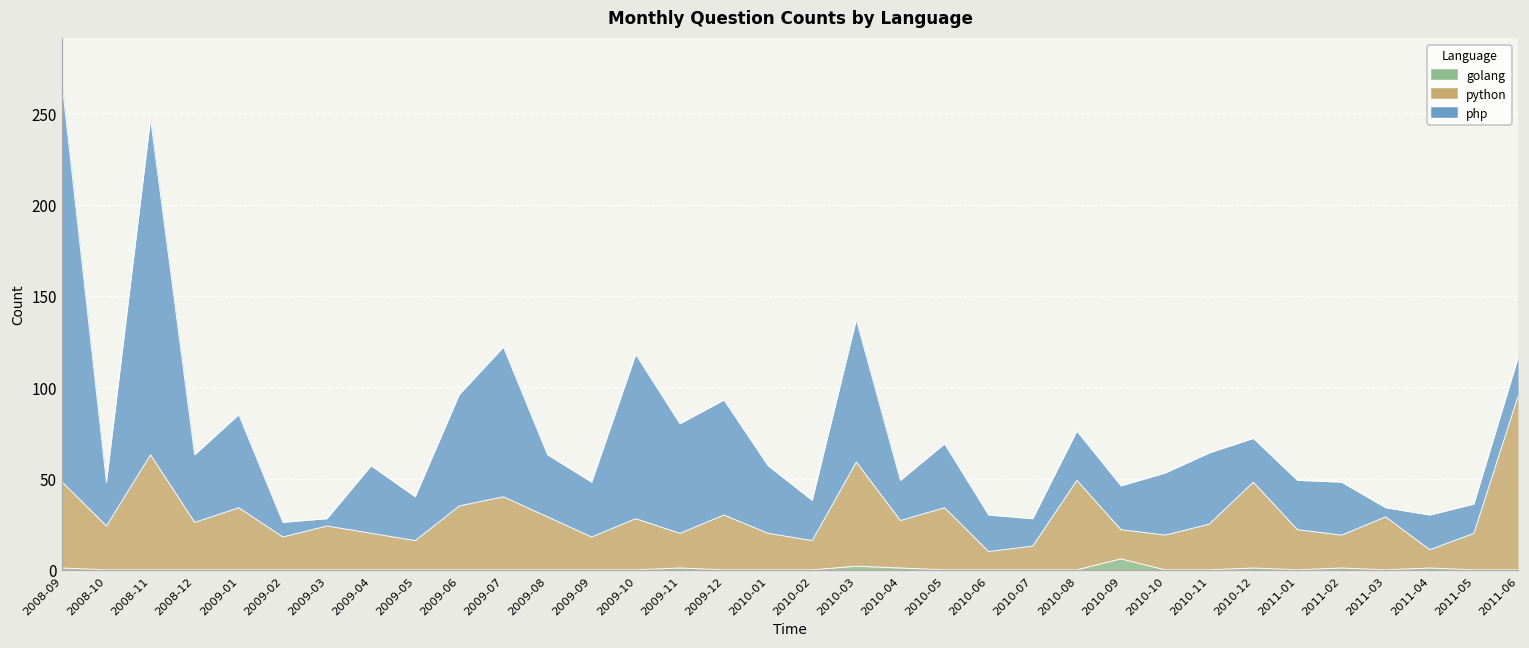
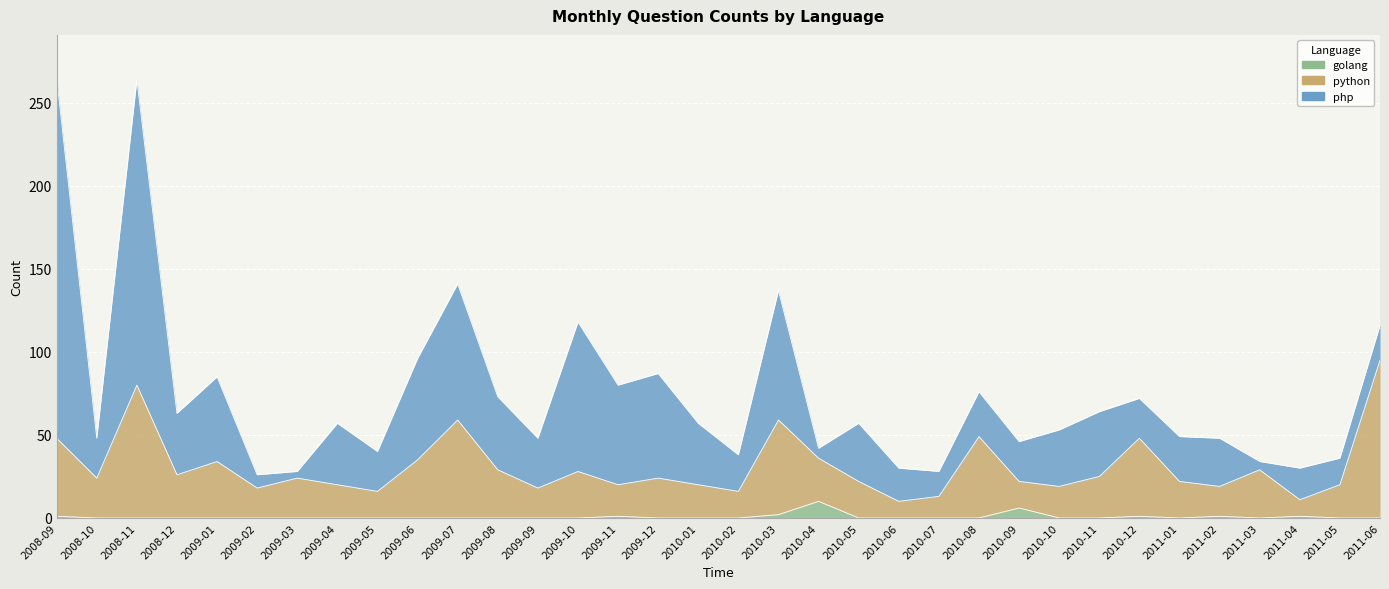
  {
    "golang": {
      "2008-09": 1,
      "2008-10": 0,
      "2008-11": 0,
      "2008-12": 0,
      "2009-01": 0,
      "2009-02": 0,
      "2009-03": 0,
      "2009-04": 0,
      "2009-05": 0,
      "2009-06": 0,
      "2009-07": 0,
      "2009-08": 0,
      "2009-09": 0,
      "2009-10": 0,
      "2009-11": 1,
      "2009-12": 0,
      "2010-01": 0,
      "2010-02": 0,
      "2010-03": 2,
-     "2010-04": 1,
+     "2010-04": 10,
      "2010-05": 0,
      "2010-06": 0,
      "2010-07": 0,
      "2010-08": 0,
      "2010-09": 6,
      "2010-10": 0,
      "2010-11": 0,
      "2010-12": 1,
      "2011-01": 0,
      "2011-02": 1,
      "2011-03": 0,
      "2011-04": 1,
      "2011-05": 0,
      "2011-06": 0
    },
    "python": {
      "2008-09": 47,
      "2008-10": 24,
-     "2008-11": 63,
+     "2008-11": 80,
      "2008-12": 26,
      "2009-01": 34,
      "2009-02": 18,
      "2009-03": 24,
      "2009-04": 20,
      "2009-05": 16,
      "2009-06": 35,
-     "2009-07": 40,
+     "2009-07": 59,
      "2009-08": 29,
      "2009-09": 18,
      "2009-10": 28,
      "2009-11": 19,
-     "2009-12": 30,
+     "2009-12": 24,
      "2010-01": 20,
      "2010-02": 16,
      "2010-03": 57,
      "2010-04": 26,
-     "2010-05": 34,
+     "2010-05": 22,
      "2010-06": 10,
      "2010-07": 13,
      "2010-08": 49,
      "2010-09": 16,
      "2010-10": 19,
      "2010-11": 25,
      "2010-12": 47,
      "2011-01": 22,
      "2011-02": 18,
      "2011-03": 29,
      "2011-04": 10,
      "2011-05": 20,
      "2011-06": 95
    },
    "php": {
      "2008-09": 217,
      "2008-10": 24,
      "2008-11": 184,
      "2008-12": 37,
      "2009-01": 51,
      "2009-02": 8,
      "2009-03": 4,
      "2009-04": 37,
      "2009-05": 24,
      "2009-06": 61,
      "2009-07": 82,
-     "2009-08": 34,
+     "2009-08": 44,
      "2009-09": 30,
      "2009-10": 90,
      "2009-11": 60,
      "2009-12": 63,
      "2010-01": 37,
      "2010-02": 22,
      "2010-03": 78,
-     "2010-04": 22,
+     "2010-04": 6,
      "2010-05": 35,
      "2010-06": 20,
      "2010-07": 15,
      "2010-08": 27,
      "2010-09": 24,
      "2010-10": 34,
      "2010-11": 39,
      "2010-12": 24,
      "2011-01": 27,
      "2011-02": 29,
      "2011-03": 5,
      "2011-04": 19,
      "2011-05": 16,
      "2011-06": 21
    }
  }
